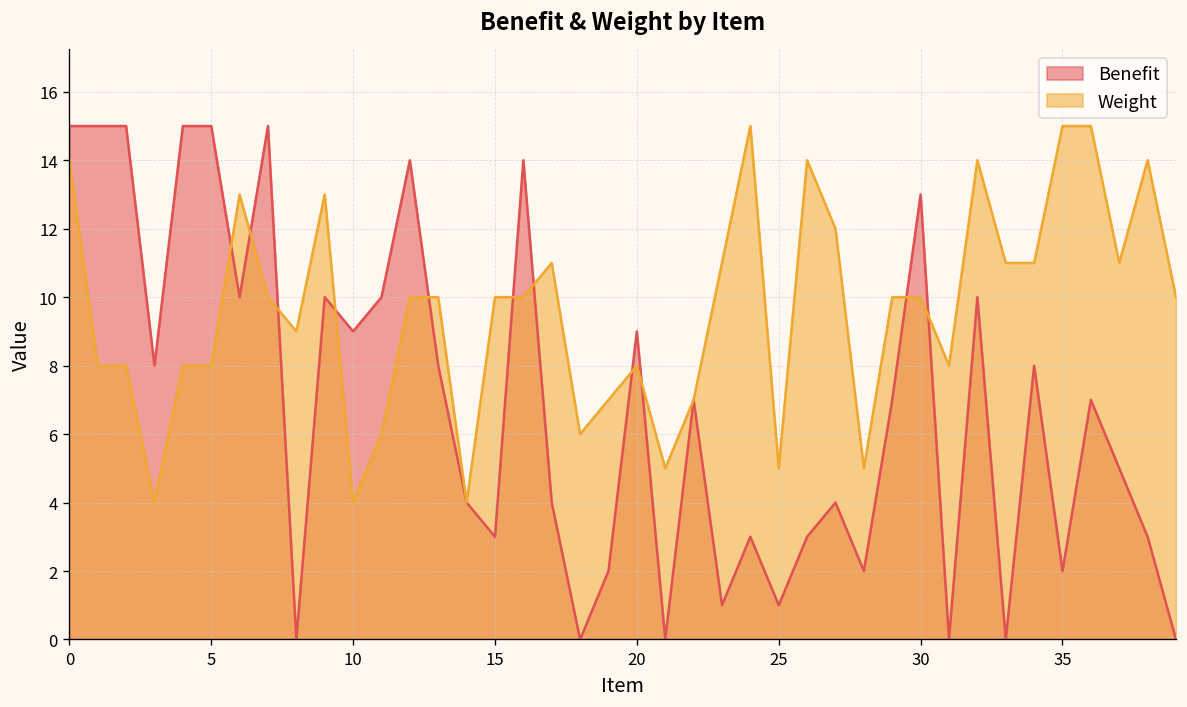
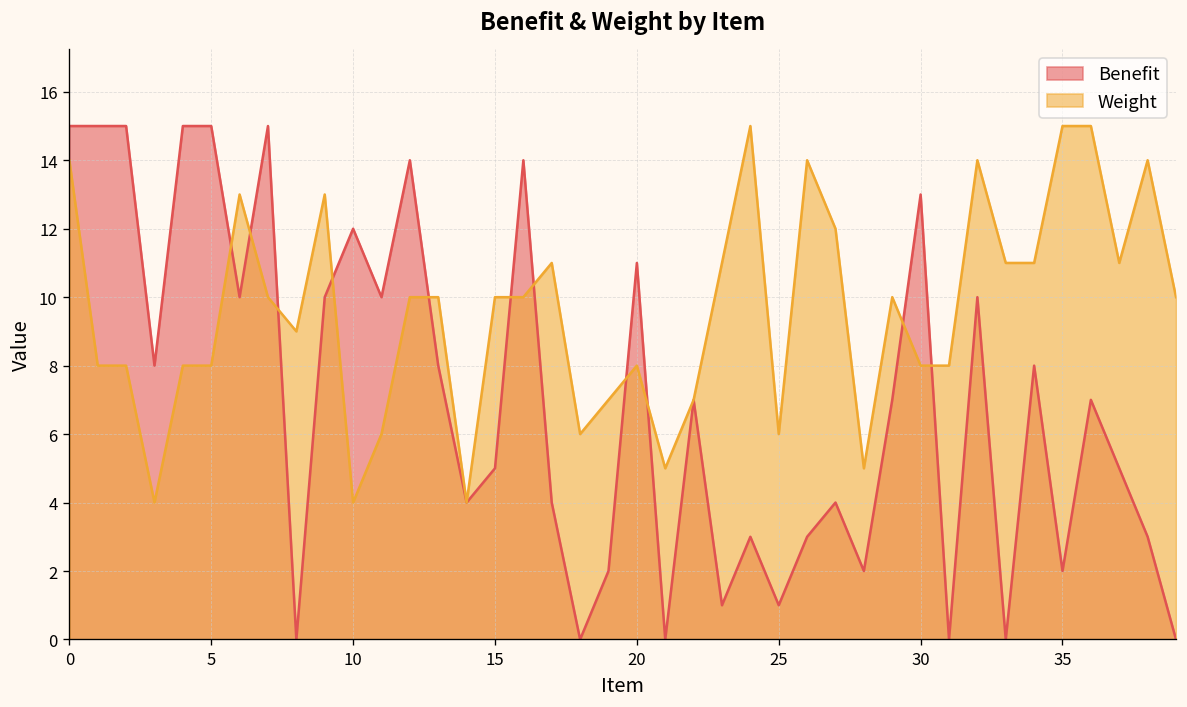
  {
    "Benefit": {
      "0": 15,
      "5": 15,
-     "10": 9,
-     "15": 3,
-     "20": 9,
+     "10": 12,
+     "15": 5,
+     "20": 11,
      "25": 1,
      "30": 13,
      "35": 2
    },
    "Weight": {
      "0": 14,
      "5": 8,
      "10": 4,
      "15": 10,
      "20": 8,
-     "25": 5,
-     "30": 10,
+     "25": 6,
+     "30": 8,
      "35": 15
    }
  }
